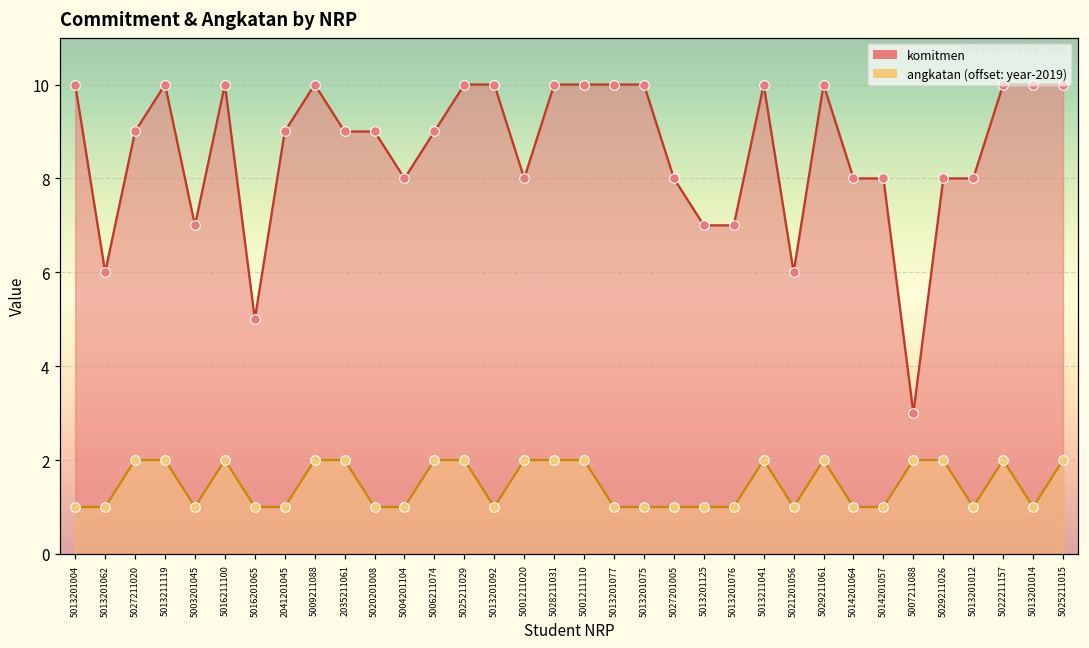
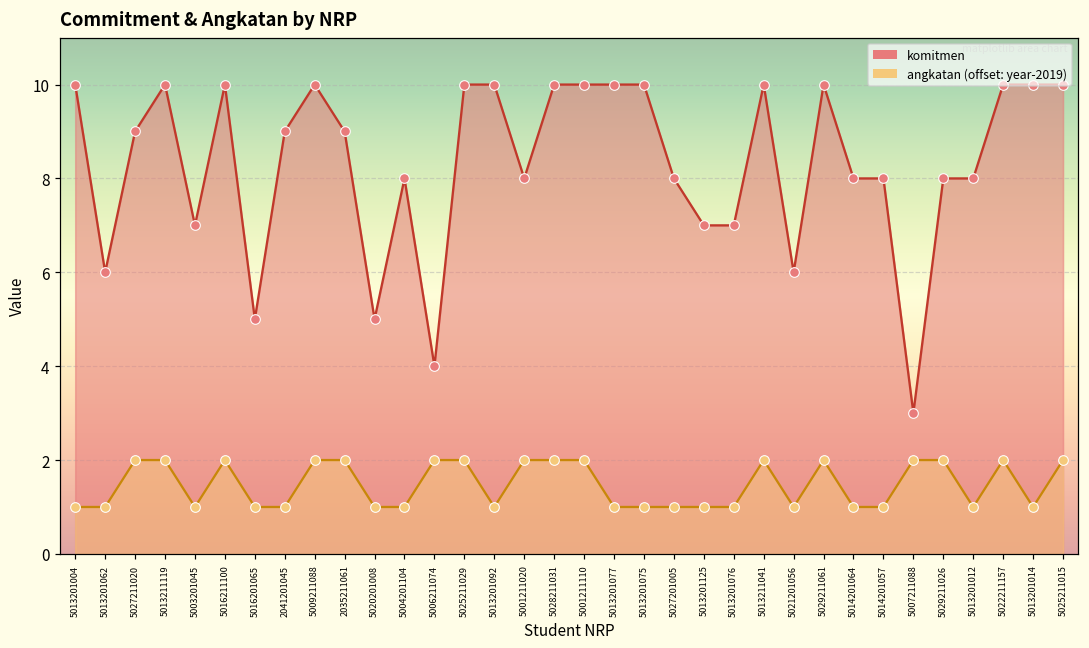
  {
    "komitmen": {
      "5013201004": 10,
      "5013201062": 6,
      "5027211020": 9,
      "5013211119": 10,
      "5003201045": 7,
      "5016211100": 10,
      "5016201065": 5,
      "2041201045": 9,
      "5009211088": 10,
      "2035211061": 9,
-     "5020201008": 9,
+     "5020201008": 5,
      "5004201104": 8,
-     "5006211074": 9,
+     "5006211074": 4,
      "5025211029": 10,
      "5013201092": 10,
      "5001211020": 8,
      "5028211031": 10,
      "5001211110": 10,
      "5013201077": 10,
      "5013201075": 10,
      "5027201005": 8,
      "5013201125": 7,
      "5013201076": 7,
      "5013211041": 10,
      "5021201056": 6,
      "5029211061": 10,
      "5014201064": 8,
      "5014201057": 8,
      "5007211088": 3,
      "5029211026": 8,
      "5013201012": 8,
      "5022211157": 10,
      "5013201014": 10,
      "5025211015": 10
    }
  }
